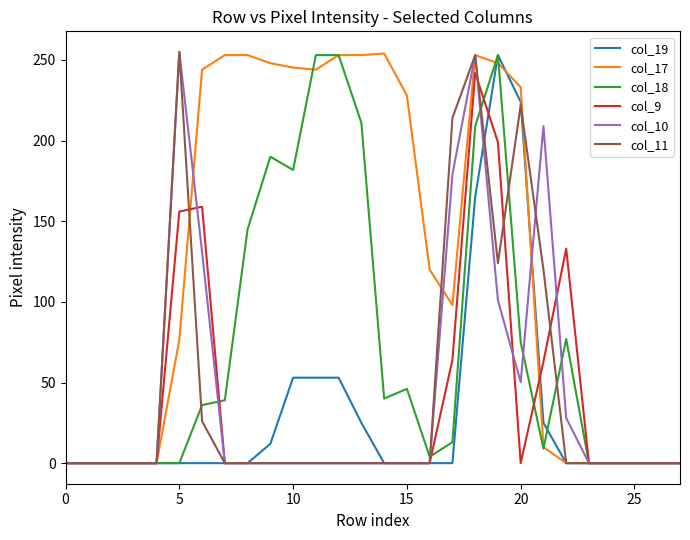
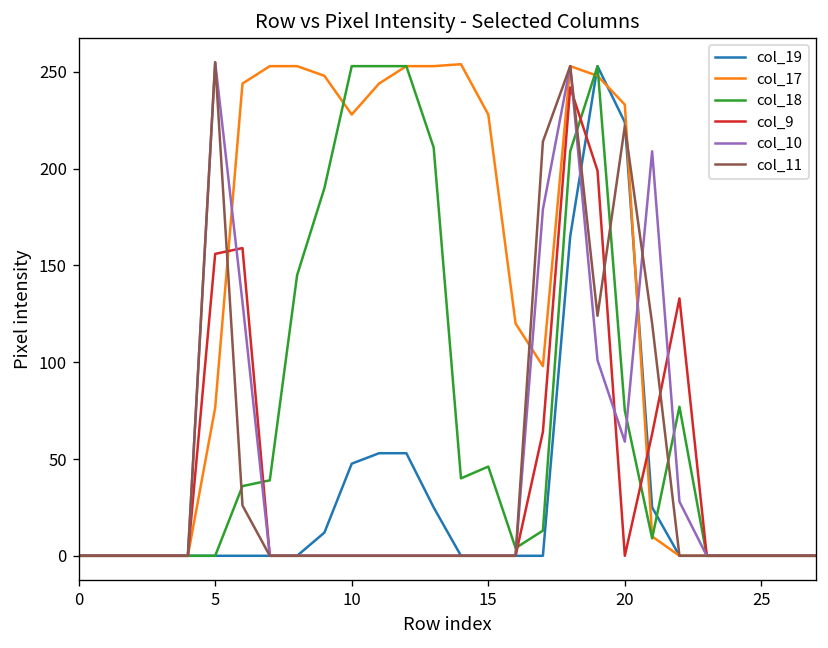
  {
    "col_19": {
-     "10": 53,
+     "10": 48,
      "20": 224
    },
    "col_17": {
      "5": 77,
-     "10": 245,
+     "10": 228,
      "15": 228,
      "20": 233
    },
    "col_18": {
-     "10": 182,
+     "10": 253,
      "15": 46,
      "20": 75
    },
    "col_9": {
      "5": 156,
      "20": 0
    },
    "col_10": {
-     "20": 50
+     "20": 59
    },
    "col_11": {
      "20": 222
    }
  }
